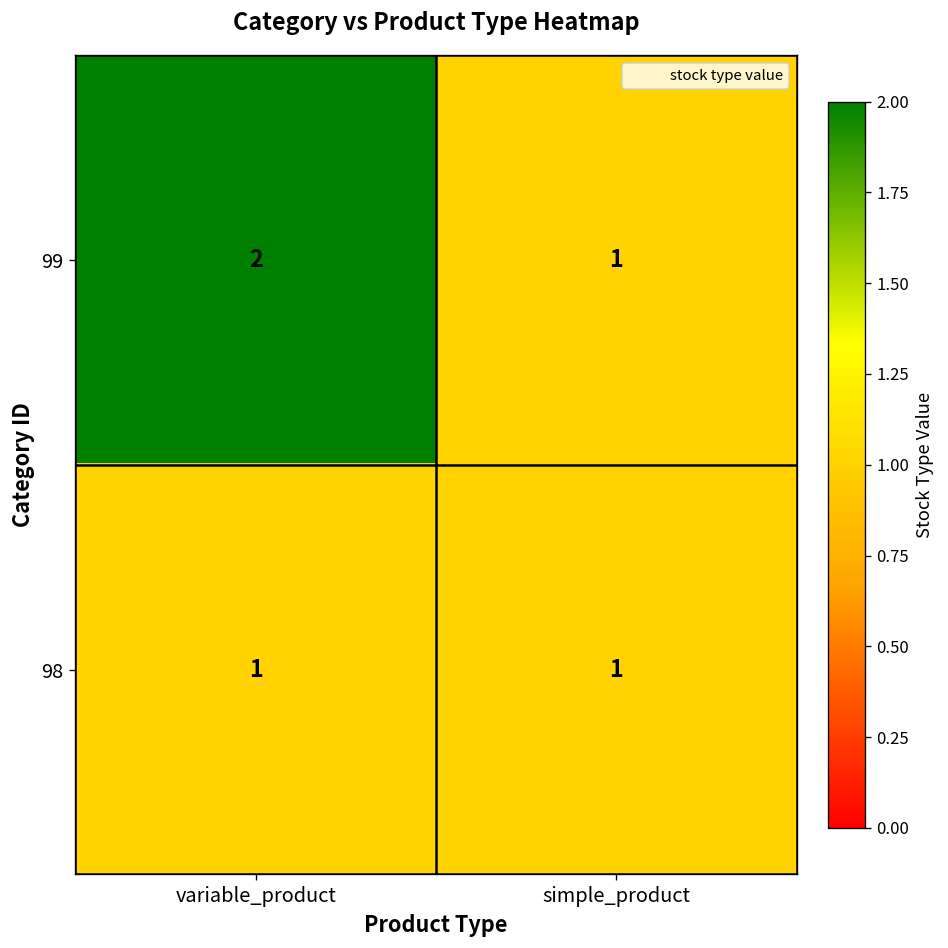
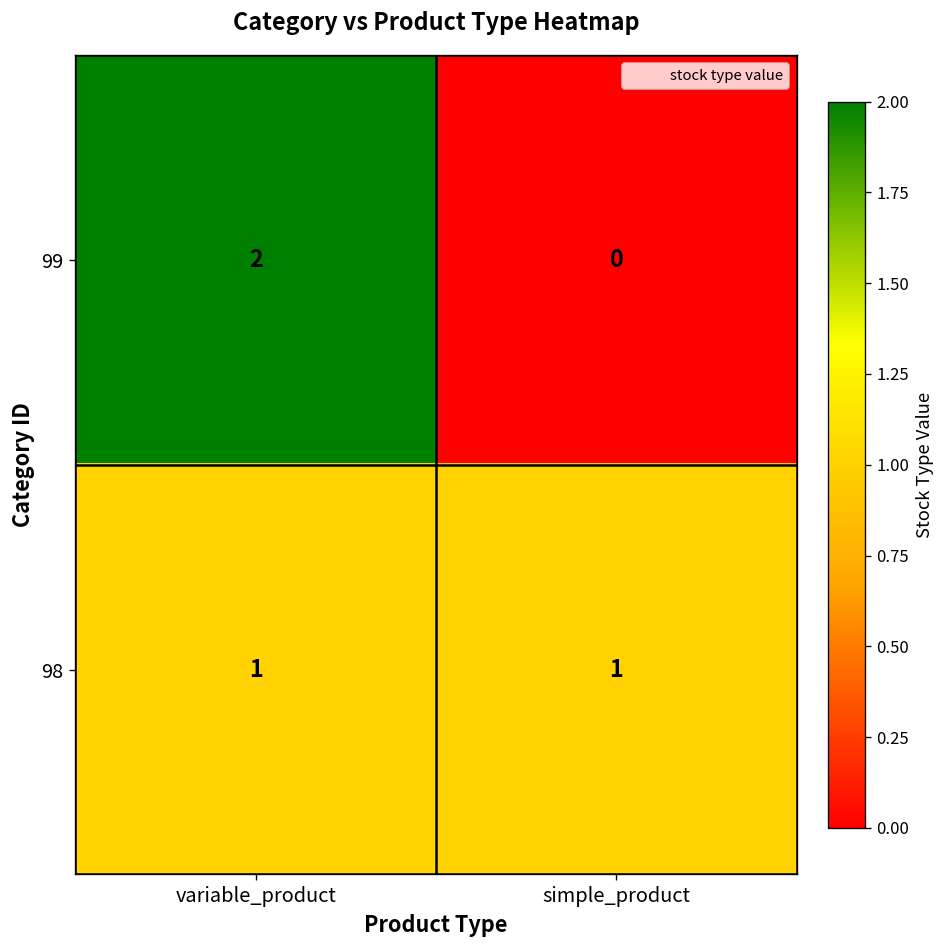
  {
    "99": {
      "variable_product": 2,
-     "simple_product": 1
+     "simple_product": 0
    },
    "98": {
      "variable_product": 1,
      "simple_product": 1
    }
  }
